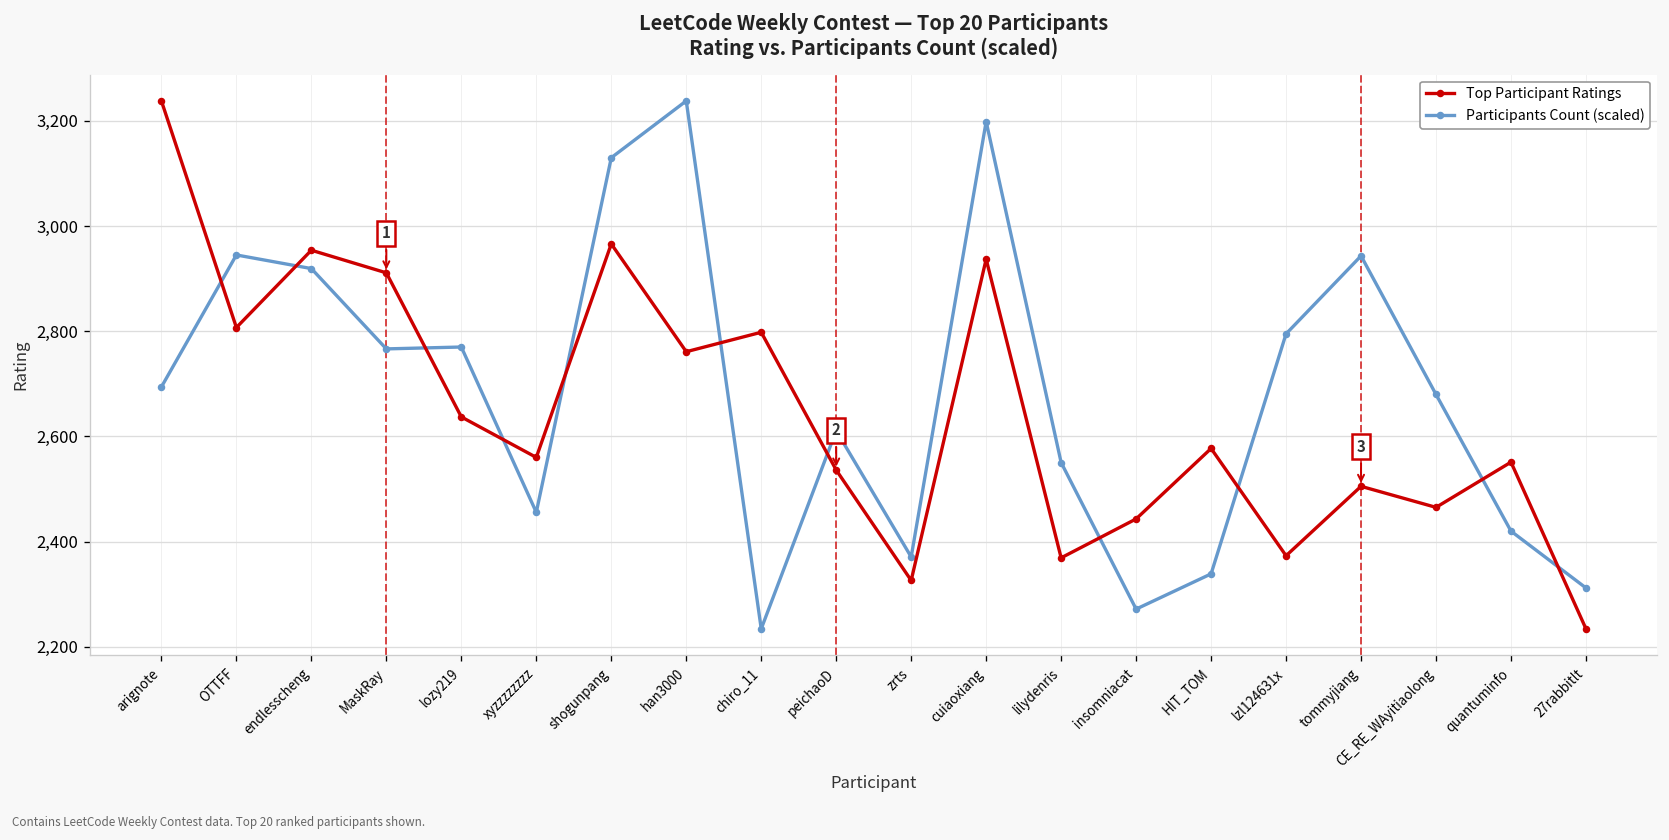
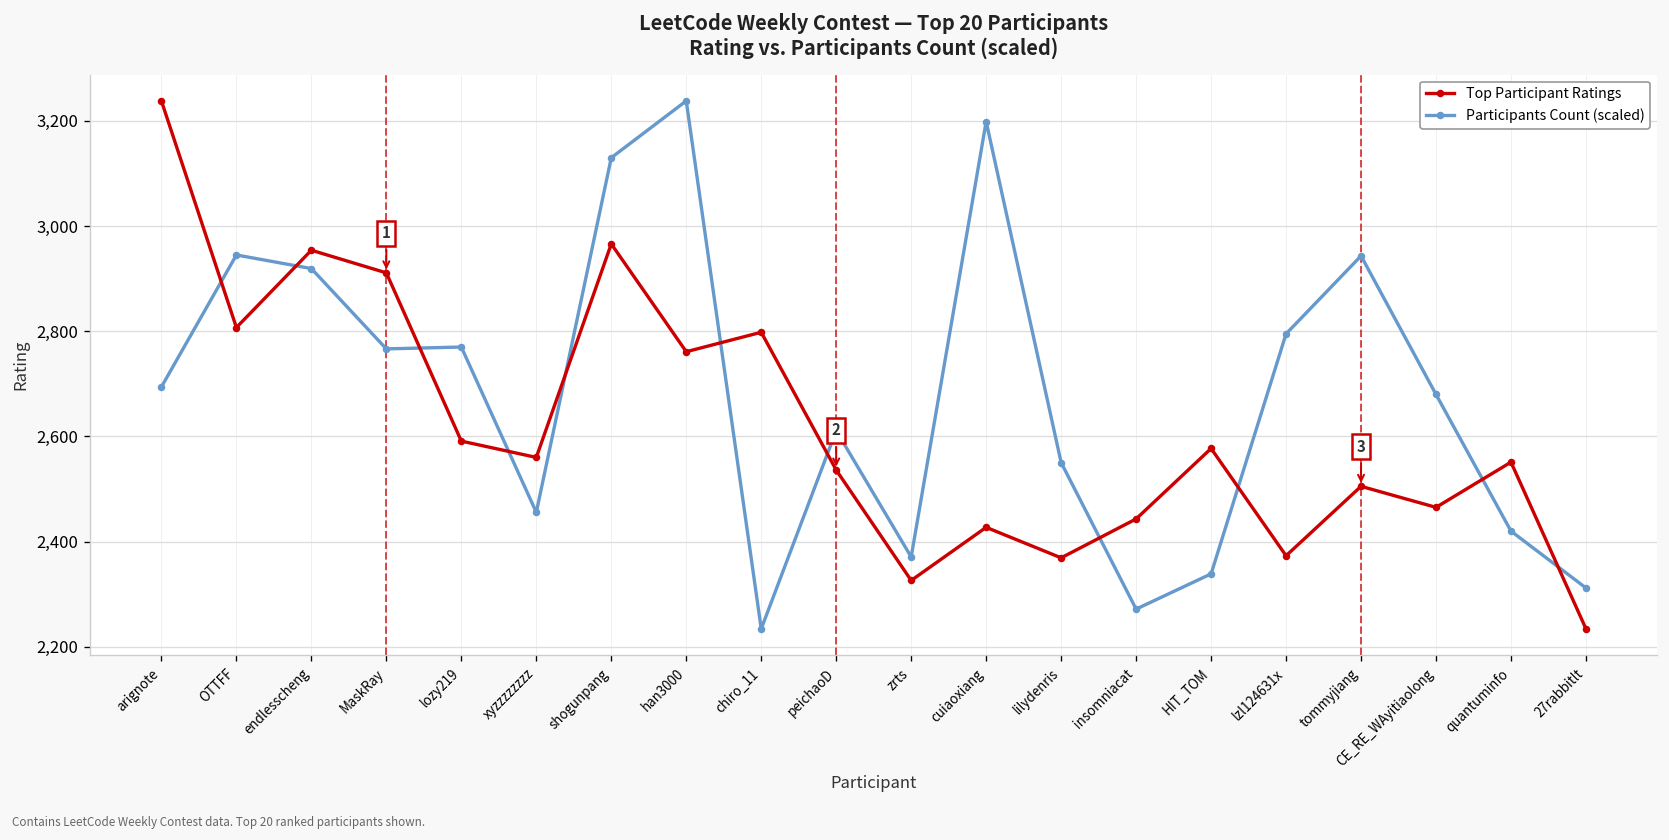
  {
    "Top Participant Ratings": {
      "arignote": "3,240",
      "OTTFF": "2,810",
      "endlesscheng": "2,950",
-     "lozy219": "2,640",
+     "lozy219": "2,590",
      "xyzzzzzzzz": "2,560",
      "shogunpang": "2,970",
      "han3000": "2,760",
      "chiro_11": "2,800",
      "peichaoD": "2,540",
      "zrts": "2,330",
-     "cuiaoxiang": "2,940",
+     "cuiaoxiang": "2,430",
      "lilydenris": "2,370",
      "insomniacat": "2,440",
      "HIT_TOM": "2,580",
      "lzl124631x": "2,370",
      "CE_RE_WAyitiaolong": "2,470",
      "quantuminfo": "2,550",
      "27rabbitlt": "2,230"
    },
    "Participants Count (scaled)": {
      "arignote": "2,690",
      "OTTFF": "2,950",
      "endlesscheng": "2,920",
      "MaskRay": "2,770",
      "lozy219": "2,770",
      "xyzzzzzzzz": "2,460",
      "shogunpang": "3,130",
      "han3000": "3,240",
      "chiro_11": "2,230",
      "zrts": "2,370",
      "cuiaoxiang": "3,200",
      "lilydenris": "2,550",
      "insomniacat": "2,270",
      "HIT_TOM": "2,340",
      "lzl124631x": "2,790",
      "tommyjiang": "2,940",
      "CE_RE_WAyitiaolong": "2,680",
      "quantuminfo": "2,420",
      "27rabbitlt": "2,310"
    }
  }
